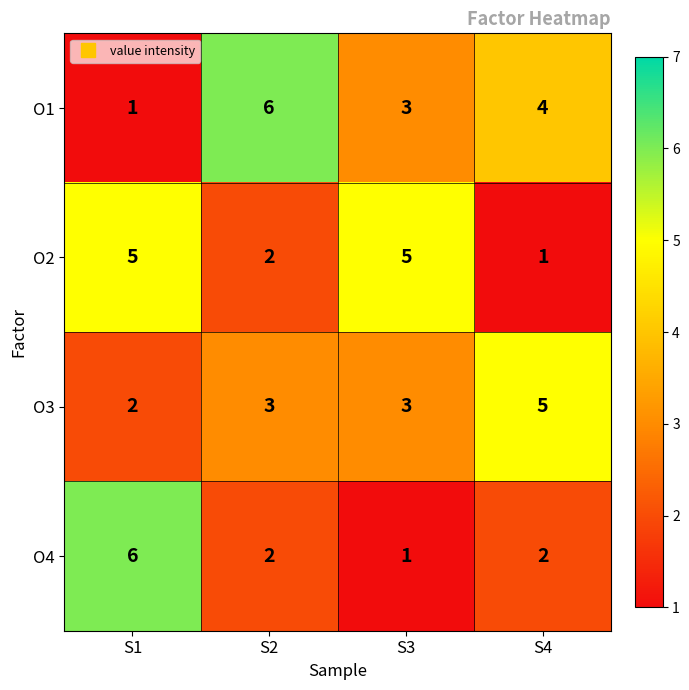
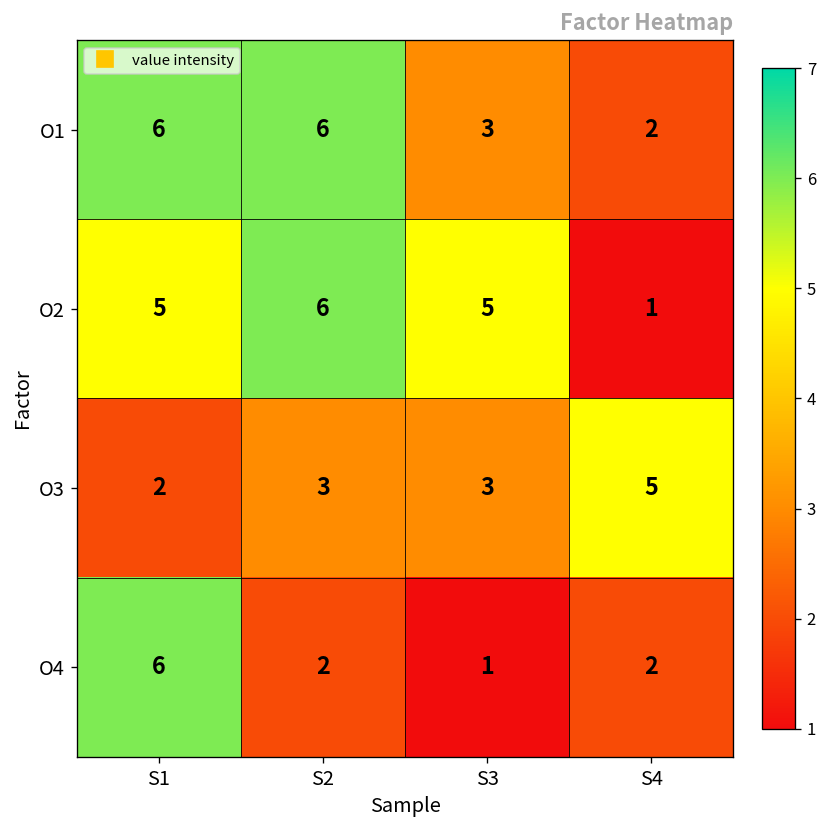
  {
    "O1": {
-     "S1": 1,
+     "S1": 6,
      "S2": 6,
      "S3": 3,
-     "S4": 4
+     "S4": 2
    },
    "O2": {
      "S1": 5,
-     "S2": 2,
+     "S2": 6,
      "S3": 5,
      "S4": 1
    },
    "O3": {
      "S1": 2,
      "S2": 3,
      "S3": 3,
      "S4": 5
    },
    "O4": {
      "S1": 6,
      "S2": 2,
      "S3": 1,
      "S4": 2
    }
  }
